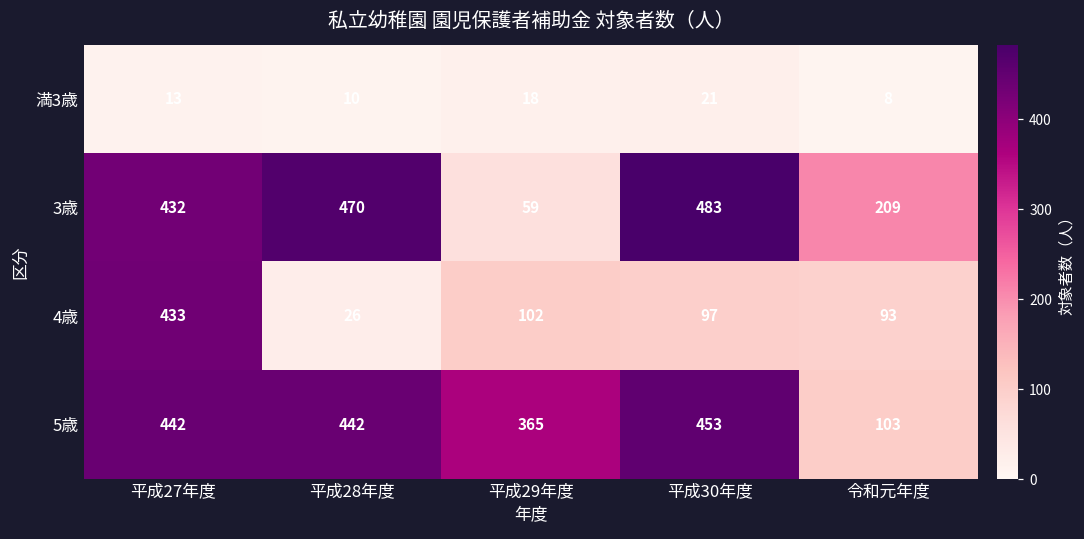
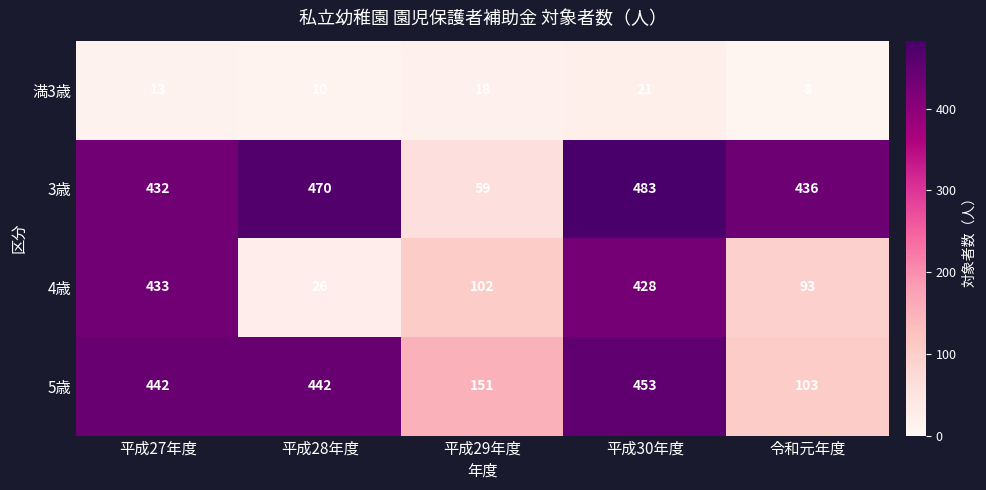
  {
    "3歳": {
      "平成27年度": 432,
      "平成28年度": 470,
      "平成30年度": 483,
-     "令和元年度": 209
+     "令和元年度": 436
    },
    "4歳": {
      "平成27年度": 433,
      "平成29年度": 102,
-     "平成30年度": 97,
+     "平成30年度": 428,
      "令和元年度": 93
    },
    "5歳": {
      "平成27年度": 442,
      "平成28年度": 442,
-     "平成29年度": 365,
+     "平成29年度": 151,
      "平成30年度": 453,
      "令和元年度": 103
    }
  }
